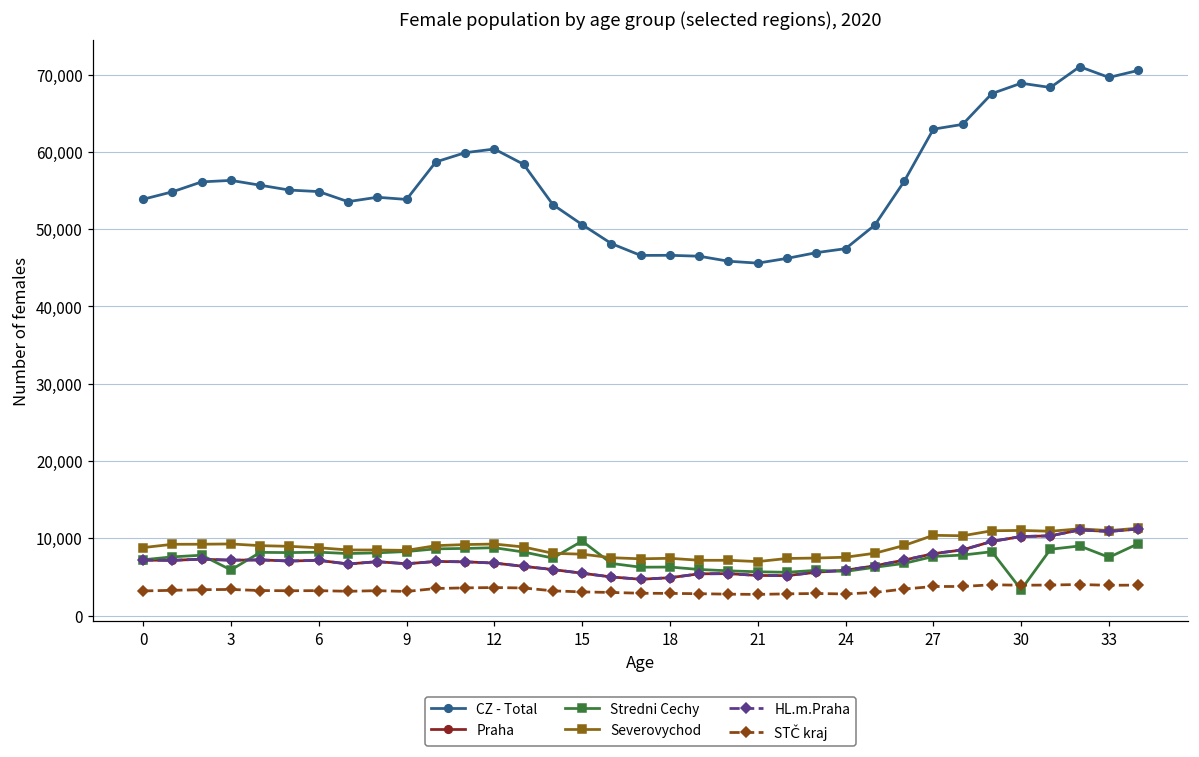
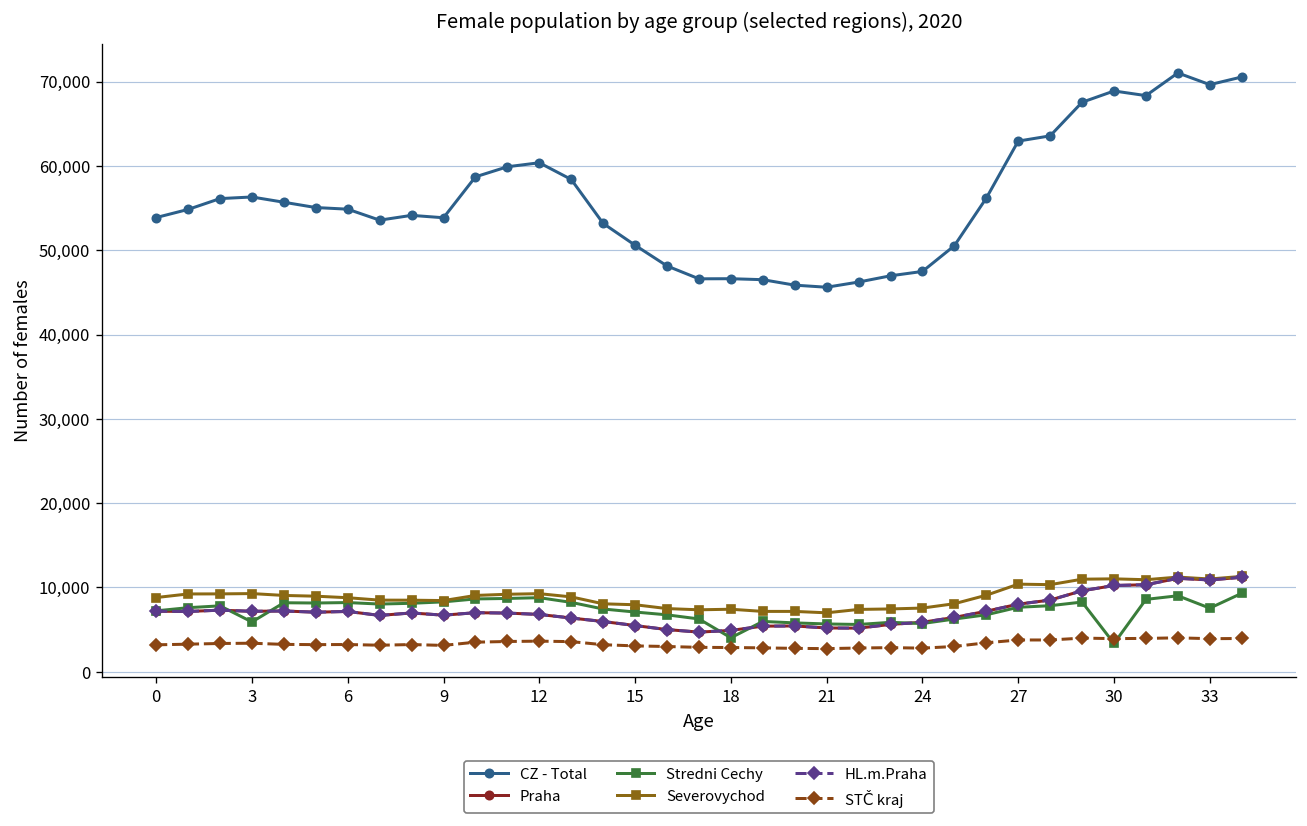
  {
    "Stredni Cechy": {
      "3": "6,000",
      "6": "8,000",
      "12": "9,000",
-     "15": "10,000",
-     "18": "6,000",
+     "15": "7,000",
+     "18": "4,000",
      "21": "6,000",
      "27": "8,000",
      "30": "3,000",
      "33": "8,000"
    }
  }
